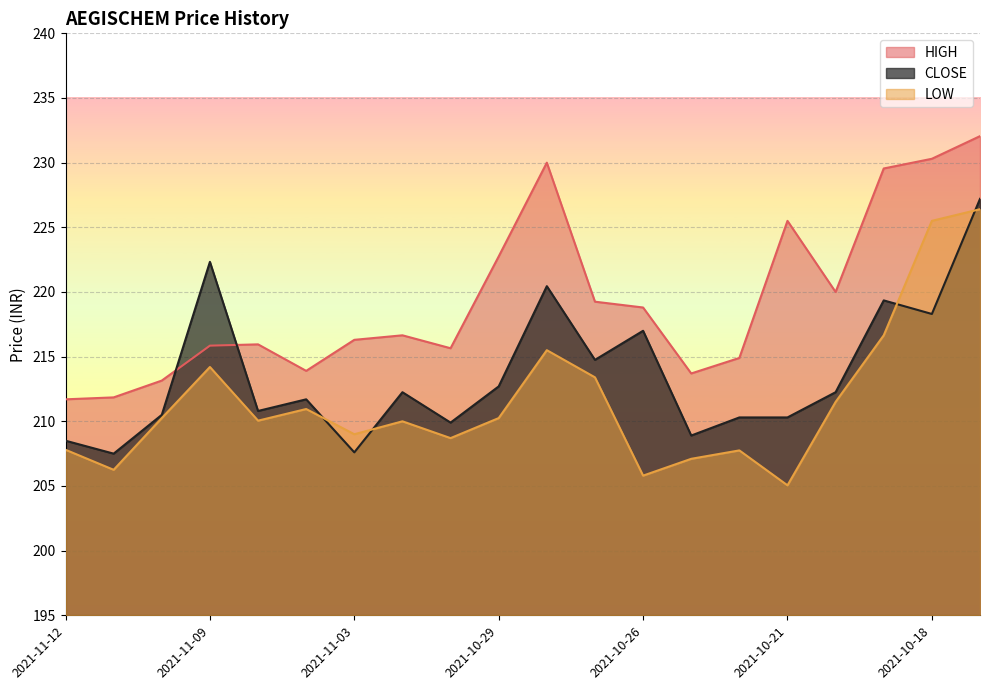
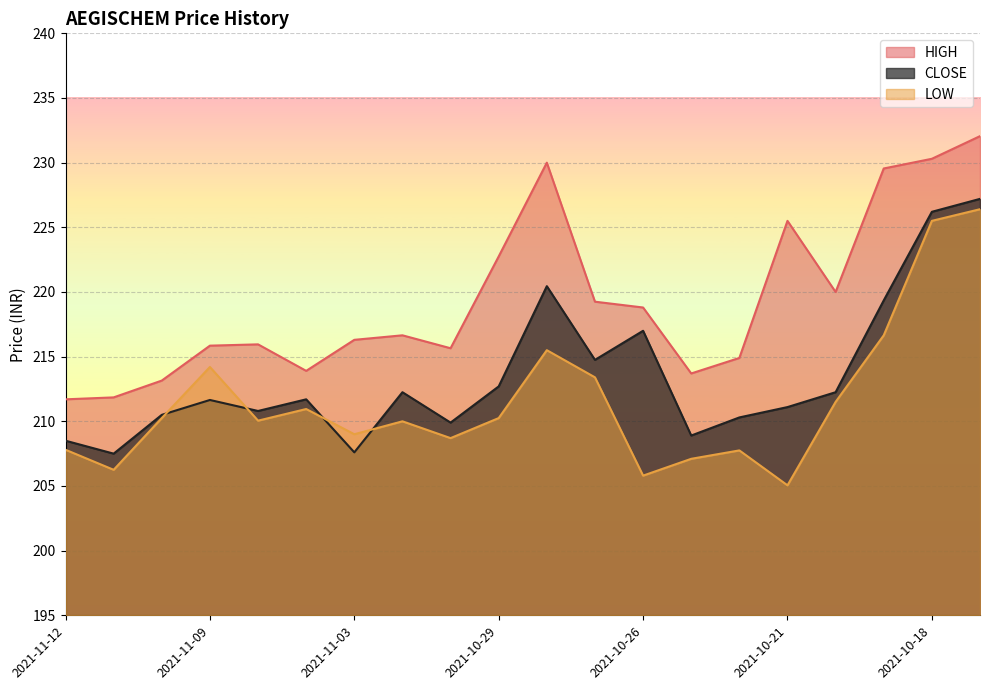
  {
    "HIGH": {
      "2021-11-12": 211.7,
      "2021-11-09": 215.9,
      "2021-11-03": 216.3,
      "2021-10-29": 222.8,
      "2021-10-26": 218.8,
      "2021-10-21": 225.5,
      "2021-10-18": 230.3
    },
    "CLOSE": {
      "2021-11-12": 208.5,
-     "2021-11-09": 222.3,
+     "2021-11-09": 211.7,
      "2021-11-03": 207.6,
      "2021-10-29": 212.7,
      "2021-10-26": 217.0,
-     "2021-10-21": 210.3,
-     "2021-10-18": 218.3
+     "2021-10-21": 211.1,
+     "2021-10-18": 226.2
    },
    "LOW": {
      "2021-11-12": 207.8,
      "2021-11-09": 214.2,
      "2021-11-03": 209.0,
      "2021-10-29": 210.3,
      "2021-10-26": 205.8,
      "2021-10-21": 205.1,
      "2021-10-18": 225.5
    }
  }
